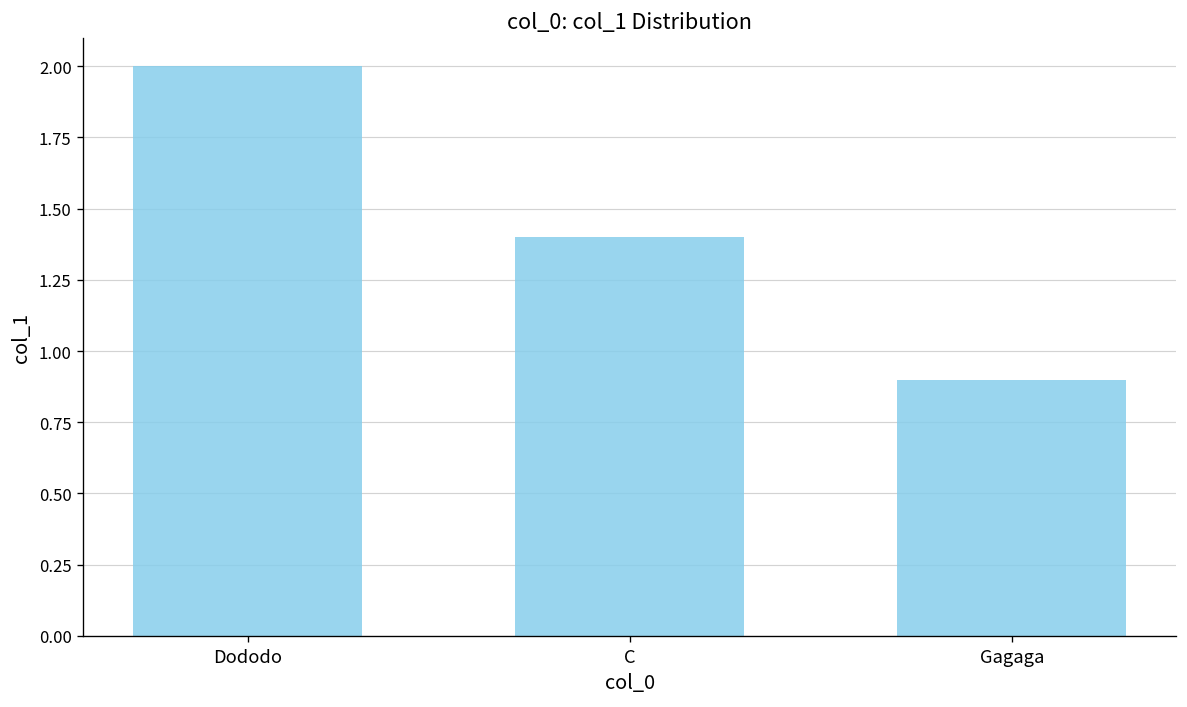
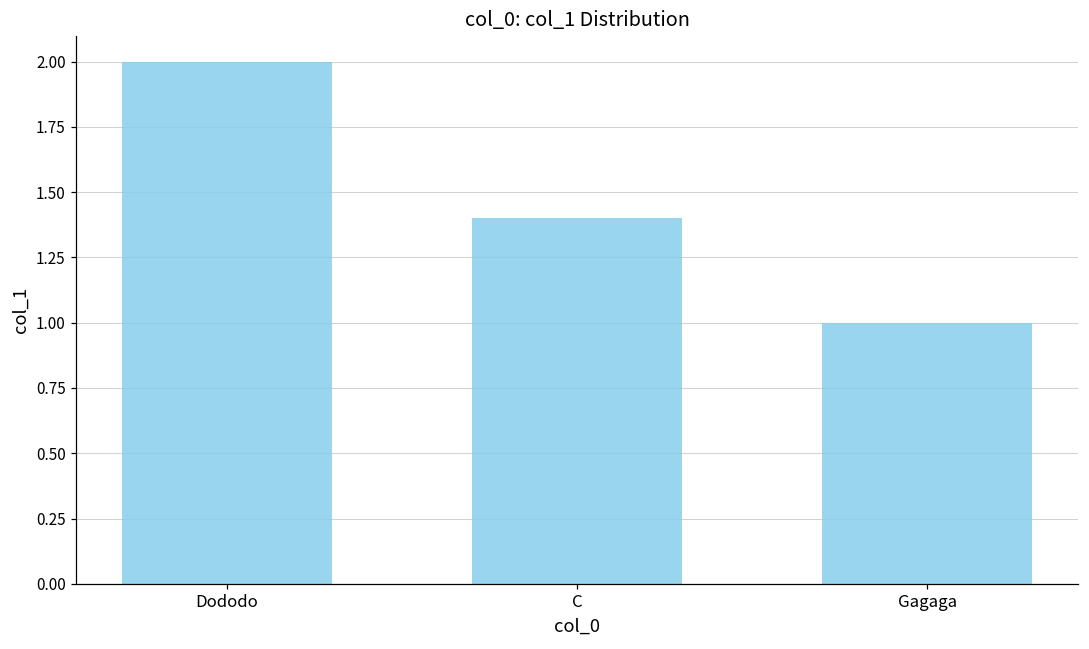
  {
    "Dododo": 2.0,
    "C": 1.4,
-   "Gagaga": 0.9
+   "Gagaga": 1.0
  }
